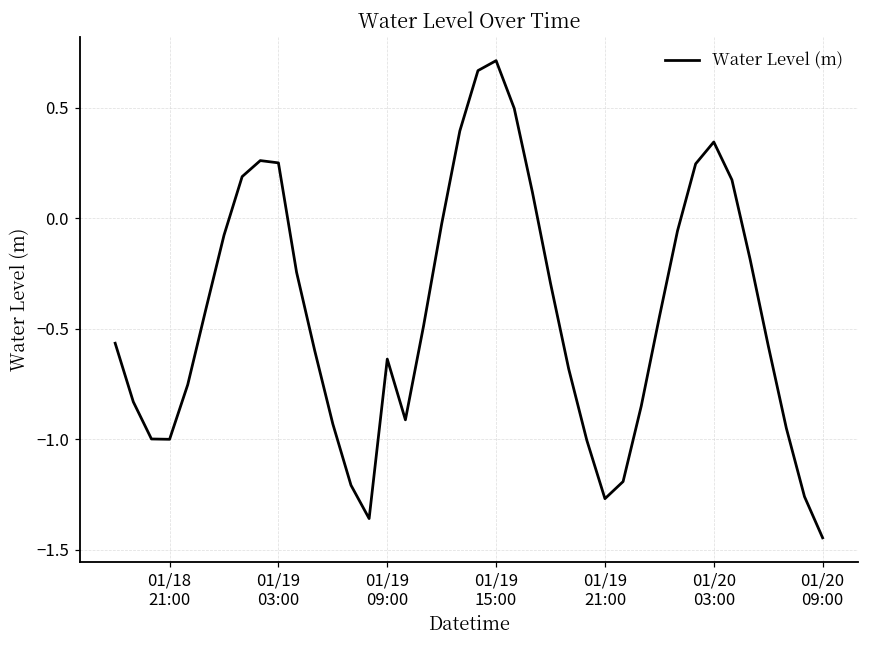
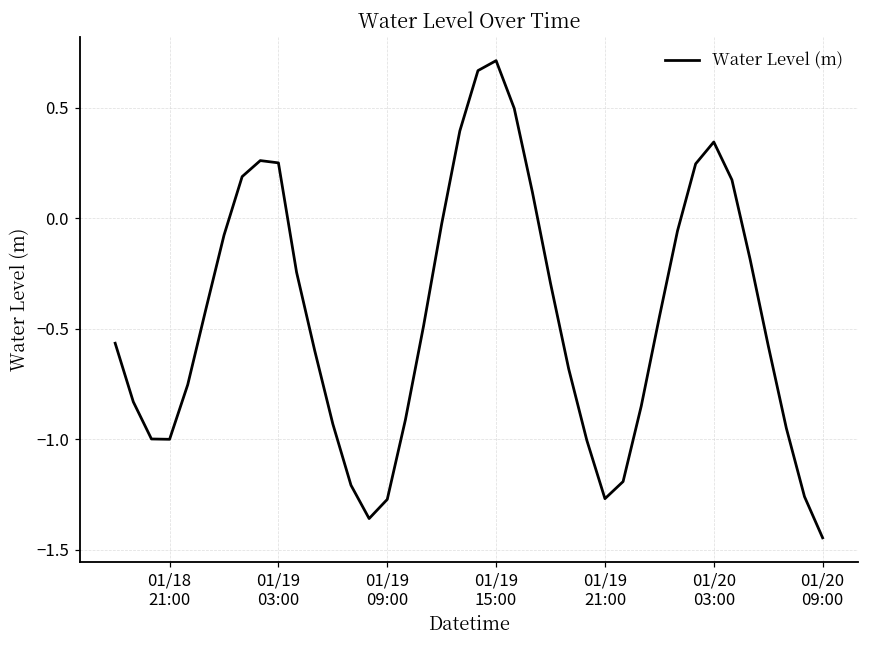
  {
    "01/18 21:00": -1.00,
    "01/19 03:00": 0.25,
-   "01/19 09:00": -0.64,
+   "01/19 09:00": -1.27,
    "01/19 15:00": 0.71,
    "01/19 21:00": -1.27,
    "01/20 03:00": 0.34,
    "01/20 09:00": -1.45
  }
